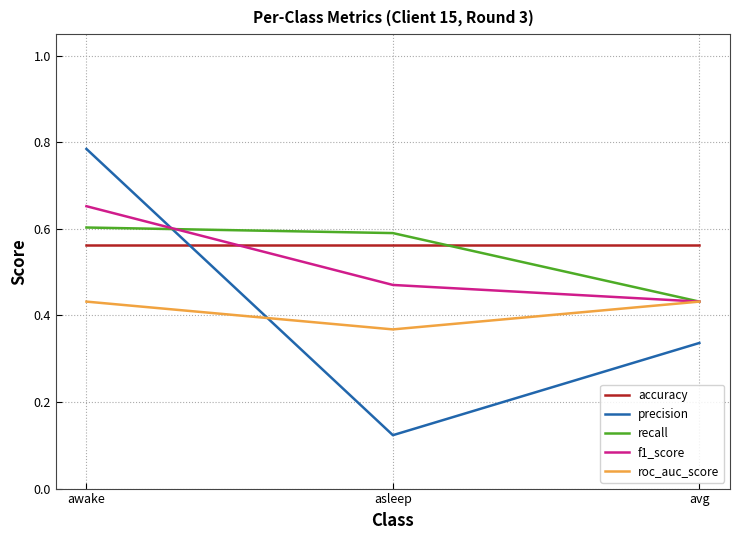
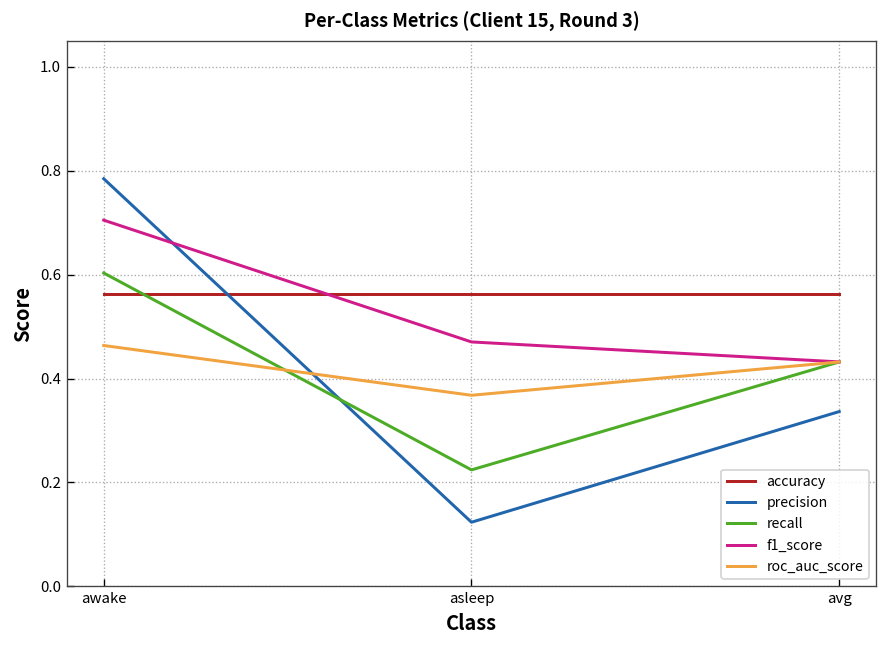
  {
    "accuracy": {
      "awake": 0.56,
      "asleep": 0.56,
      "avg": 0.56
    },
    "precision": {
      "awake": 0.78,
      "asleep": 0.12,
      "avg": 0.34
    },
    "recall": {
      "awake": 0.60,
-     "asleep": 0.59
+     "asleep": 0.22
    },
    "f1_score": {
-     "awake": 0.65,
+     "awake": 0.71,
      "asleep": 0.47
    },
    "roc_auc_score": {
-     "awake": 0.43,
+     "awake": 0.46,
      "asleep": 0.37
    }
  }
